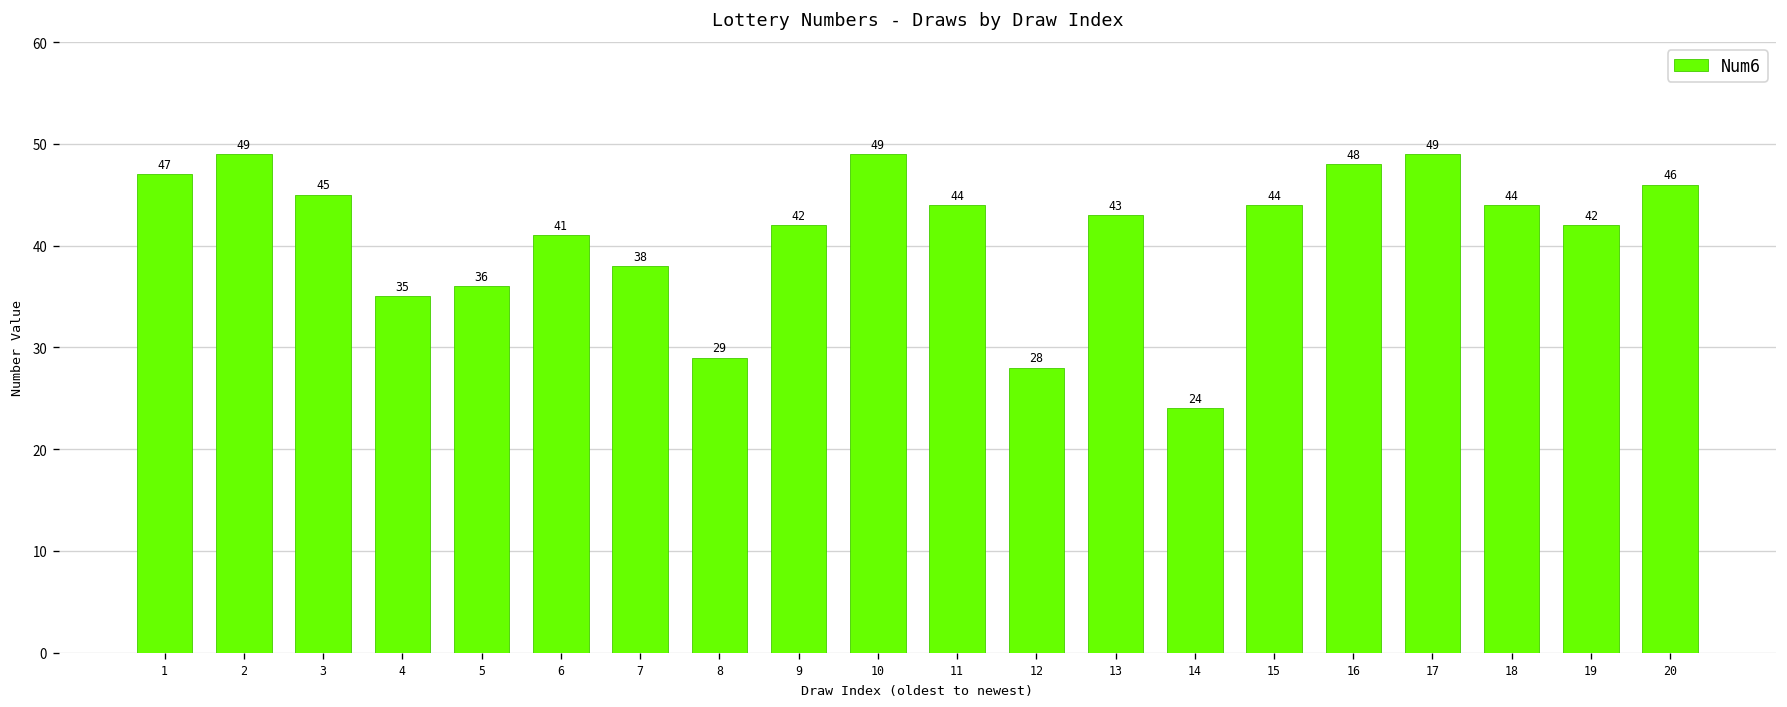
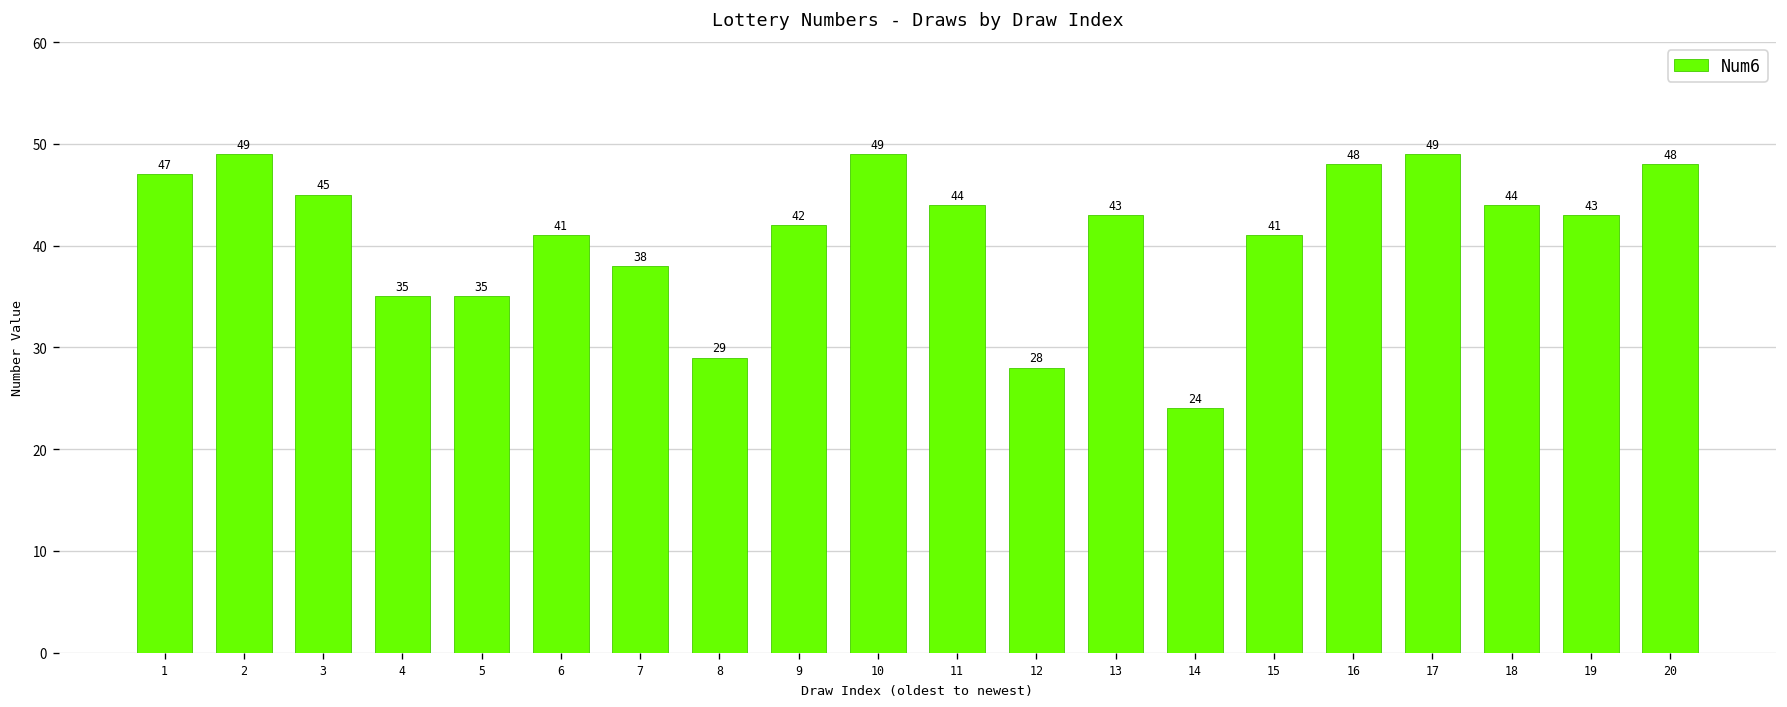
  {
    "1": 47,
    "2": 49,
    "3": 45,
    "4": 35,
-   "5": 36,
+   "5": 35,
    "6": 41,
    "7": 38,
    "8": 29,
    "9": 42,
    "10": 49,
    "11": 44,
    "12": 28,
    "13": 43,
    "14": 24,
-   "15": 44,
+   "15": 41,
    "16": 48,
    "17": 49,
    "18": 44,
-   "19": 42,
-   "20": 46
+   "19": 43,
+   "20": 48
  }
